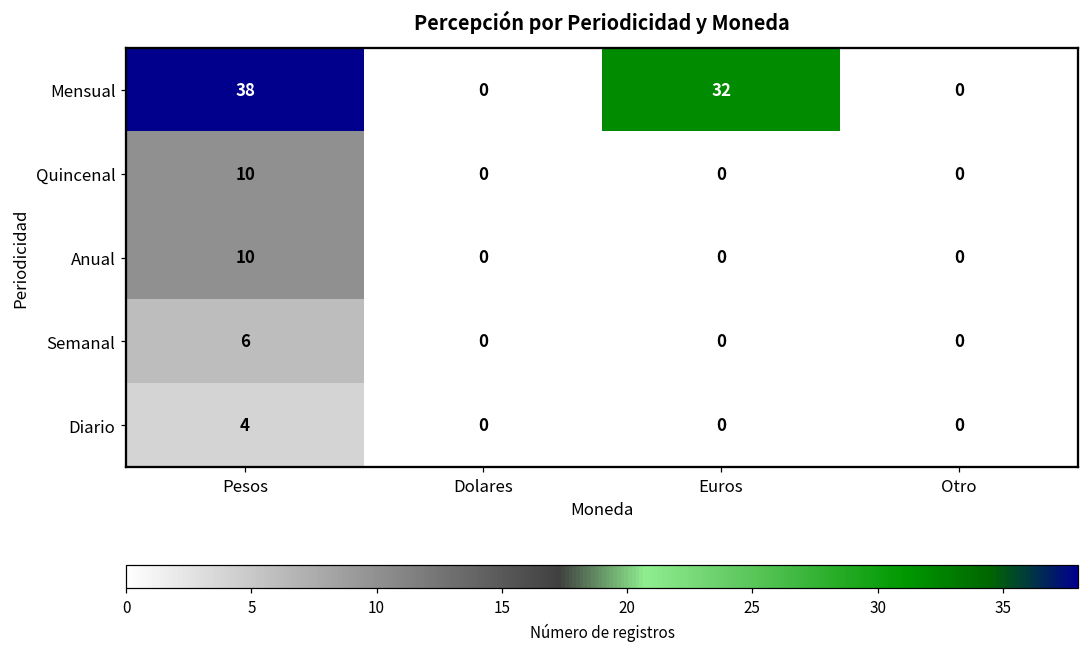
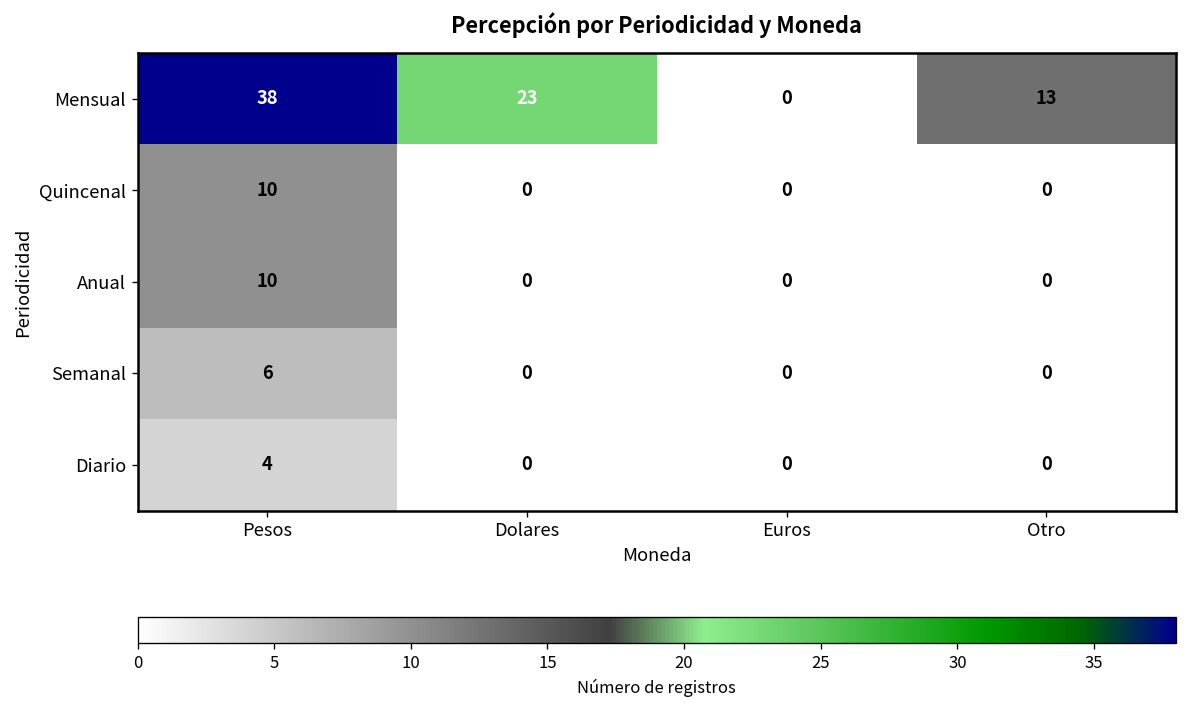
  {
    "Mensual": {
      "Pesos": 38,
-     "Dolares": 0,
-     "Euros": 32,
-     "Otro": 0
+     "Dolares": 23,
+     "Euros": 0,
+     "Otro": 13
    },
    "Quincenal": {
      "Pesos": 10,
      "Dolares": 0,
      "Euros": 0,
      "Otro": 0
    },
    "Anual": {
      "Pesos": 10,
      "Dolares": 0,
      "Euros": 0,
      "Otro": 0
    },
    "Semanal": {
      "Pesos": 6,
      "Dolares": 0,
      "Euros": 0,
      "Otro": 0
    },
    "Diario": {
      "Pesos": 4,
      "Dolares": 0,
      "Euros": 0,
      "Otro": 0
    }
  }
